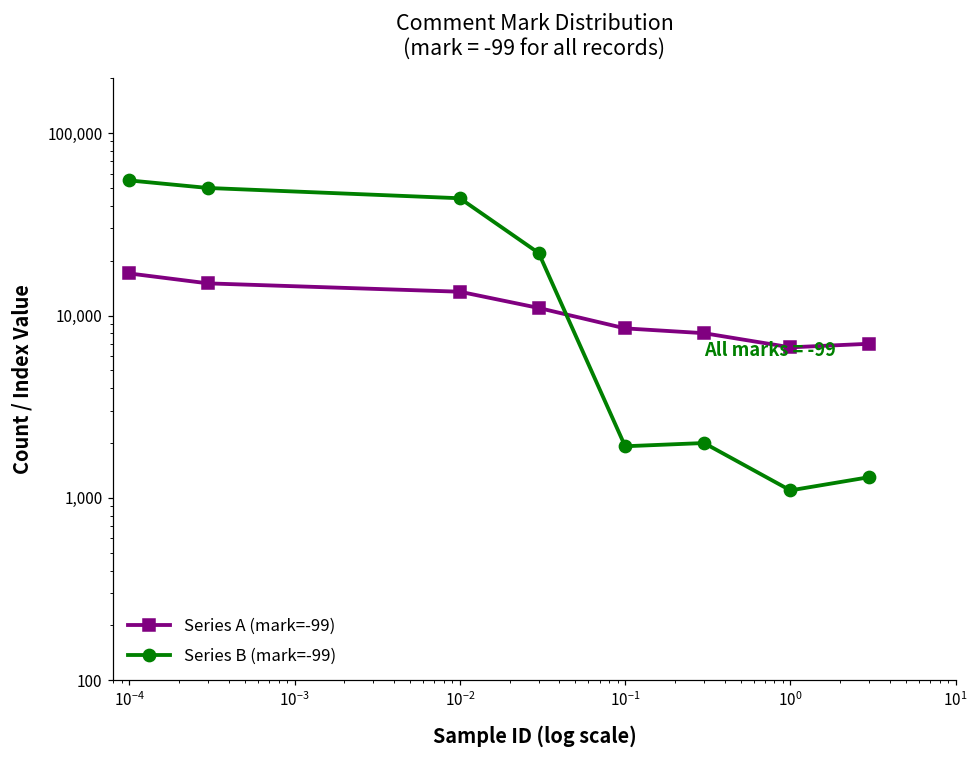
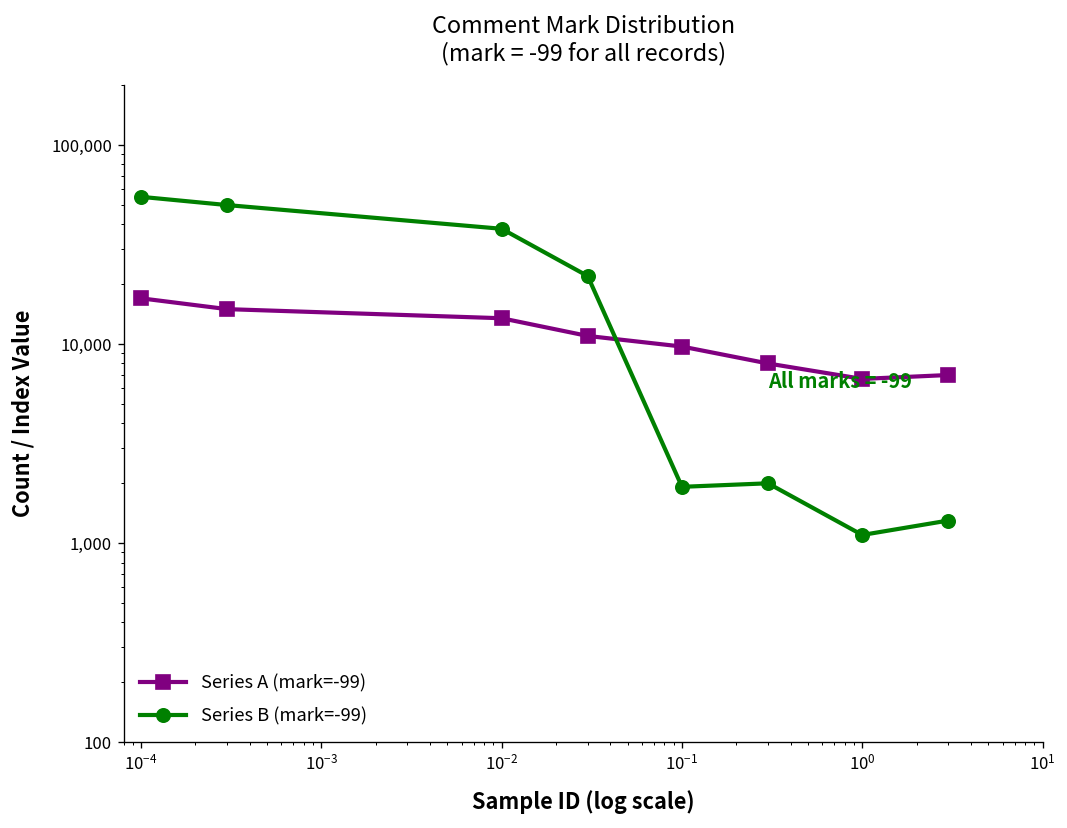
  {
    "Series A (mark=-99)": {
      "10^-4": "17,000",
      "10^-2": "14,000",
-     "10^-1": "9,000"
+     "10^-1": "10,000"
    },
    "Series B (mark=-99)": {
      "10^-4": "55,000",
-     "10^-2": "44,000",
+     "10^-2": "38,000",
      "10^-1": "1,900",
      "10^0": "1,100"
    }
  }
